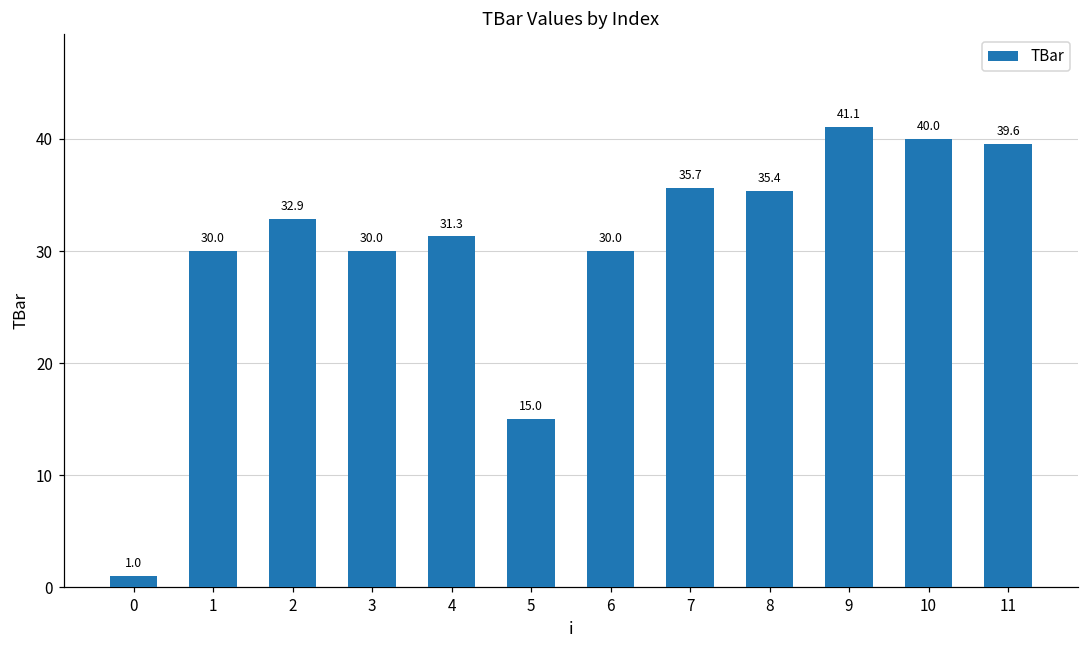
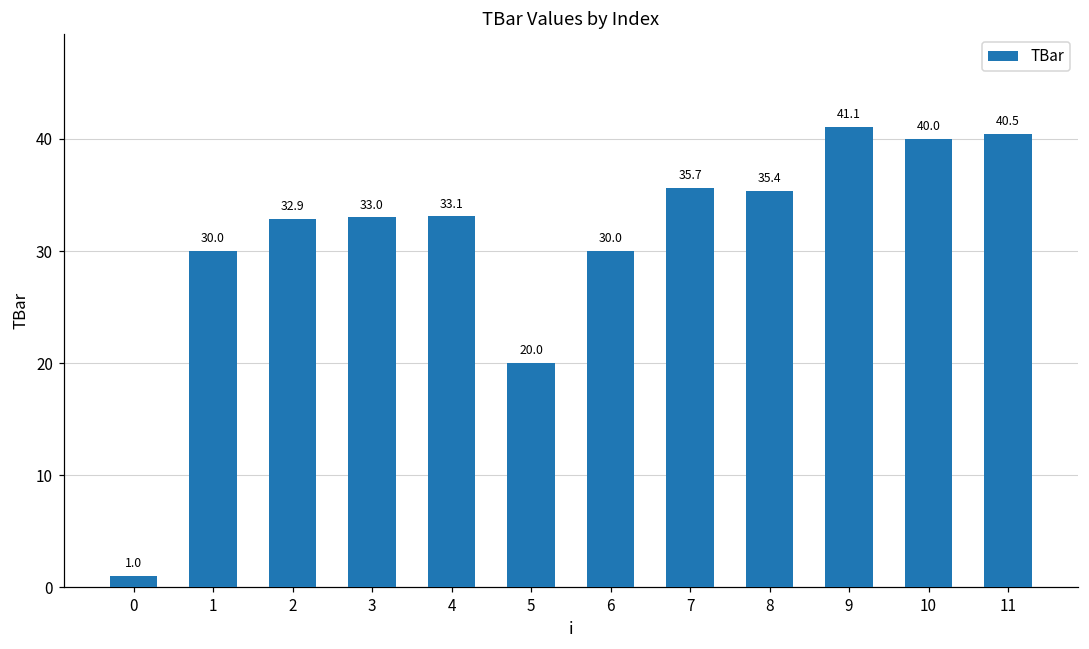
  {
    "0": 1.0,
    "1": 30.0,
    "2": 32.9,
-   "3": 30.0,
-   "4": 31.3,
-   "5": 15.0,
+   "3": 33.0,
+   "4": 33.1,
+   "5": 20.0,
    "6": 30.0,
    "7": 35.7,
    "8": 35.4,
    "9": 41.1,
    "10": 40.0,
-   "11": 39.6
+   "11": 40.5
  }
